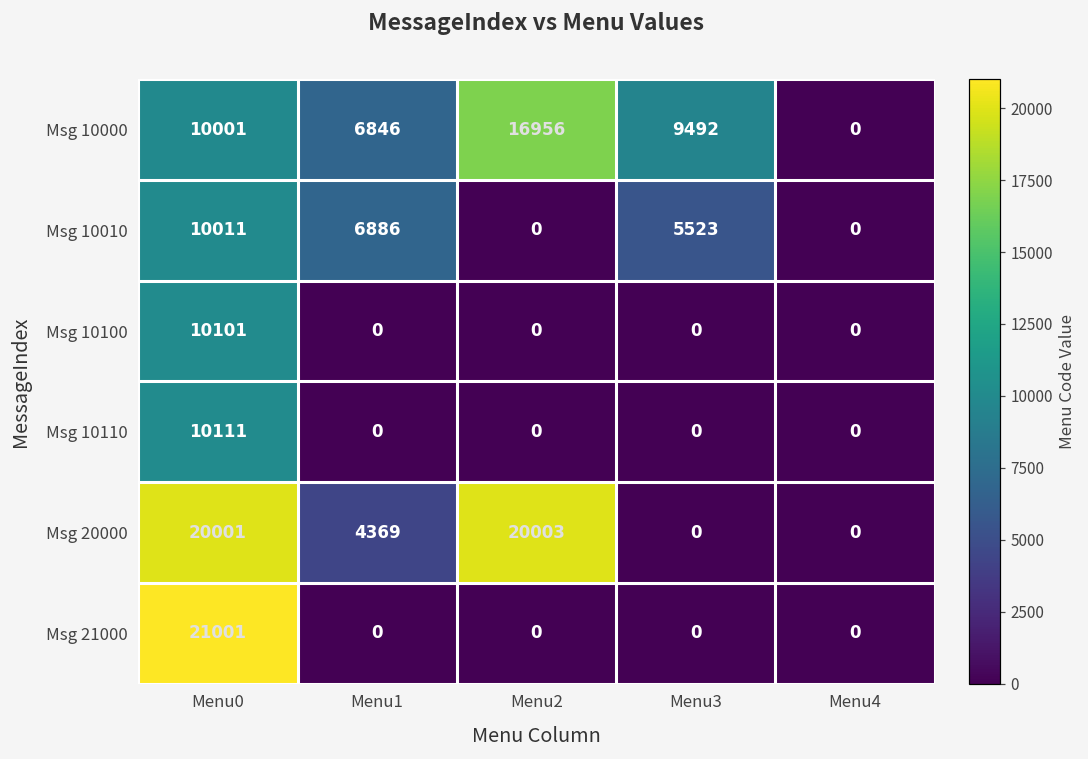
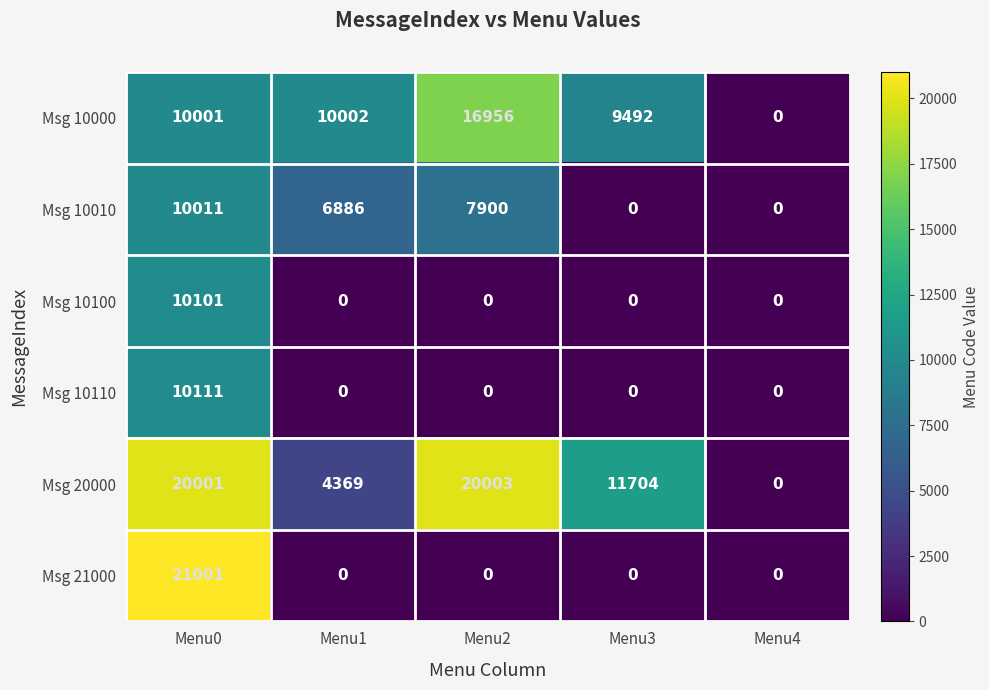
  {
    "Msg 10000": {
      "Menu0": 10001,
-     "Menu1": 6846,
+     "Menu1": 10002,
      "Menu2": 16956,
      "Menu3": 9492,
      "Menu4": 0
    },
    "Msg 10010": {
      "Menu0": 10011,
      "Menu1": 6886,
-     "Menu2": 0,
-     "Menu3": 5523,
+     "Menu2": 7900,
+     "Menu3": 0,
      "Menu4": 0
    },
    "Msg 10100": {
      "Menu0": 10101,
      "Menu1": 0,
      "Menu2": 0,
      "Menu3": 0,
      "Menu4": 0
    },
    "Msg 10110": {
      "Menu0": 10111,
      "Menu1": 0,
      "Menu2": 0,
      "Menu3": 0,
      "Menu4": 0
    },
    "Msg 20000": {
      "Menu0": 20001,
      "Menu1": 4369,
      "Menu2": 20003,
-     "Menu3": 0,
+     "Menu3": 11704,
      "Menu4": 0
    },
    "Msg 21000": {
      "Menu0": 21001,
      "Menu1": 0,
      "Menu2": 0,
      "Menu3": 0,
      "Menu4": 0
    }
  }
